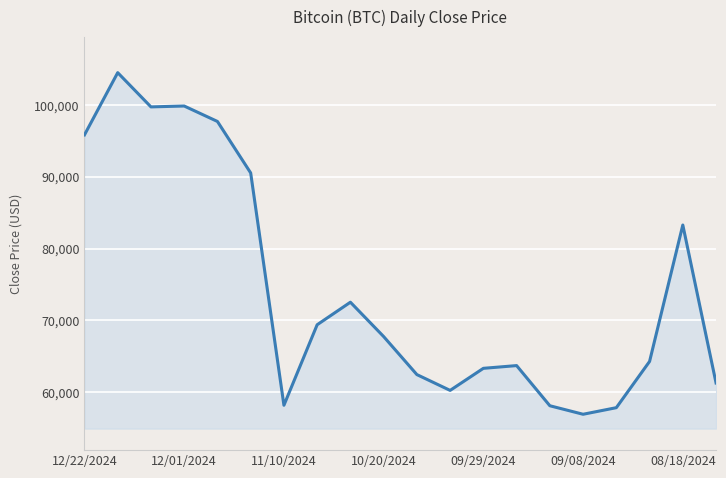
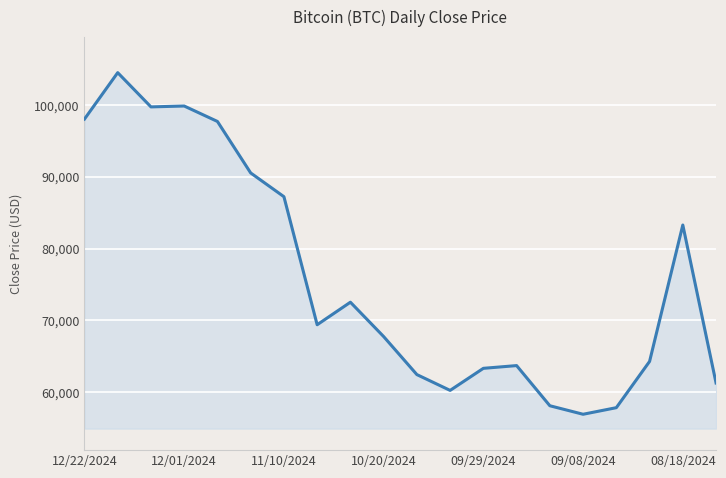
  {
-   "12/22/2024": "96,000",
+   "12/22/2024": "98,000",
    "12/01/2024": "100,000",
-   "11/10/2024": "58,000",
+   "11/10/2024": "87,000",
    "10/20/2024": "68,000",
    "09/29/2024": "63,000",
    "09/08/2024": "57,000",
    "08/18/2024": "83,000"
  }
